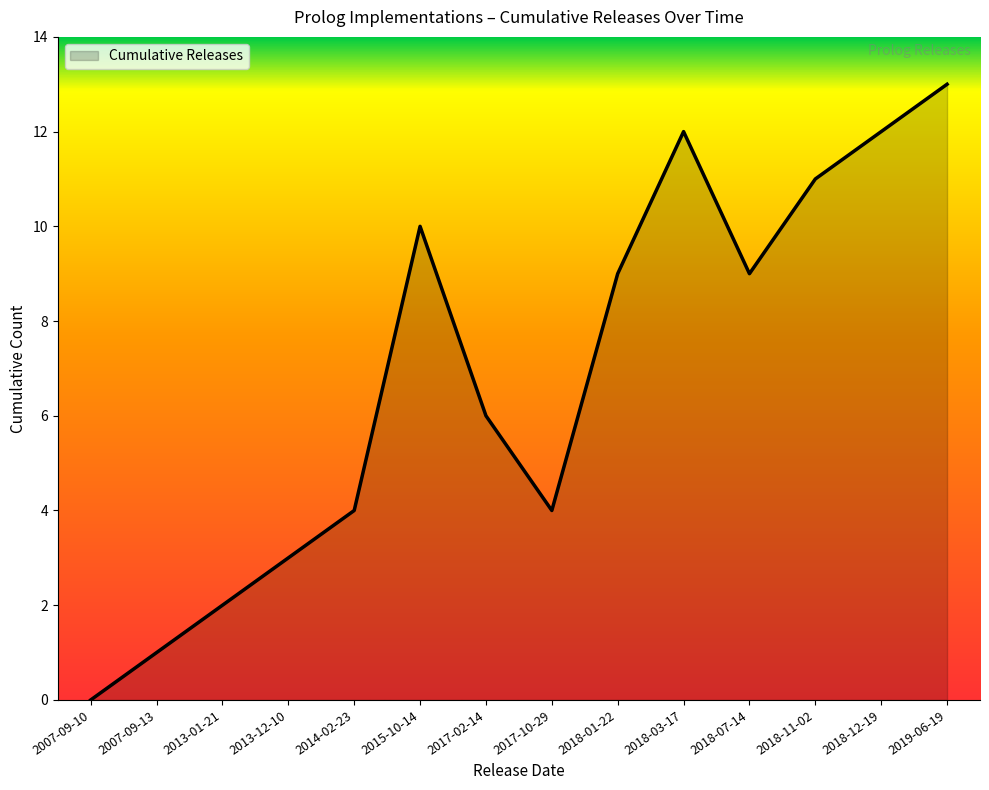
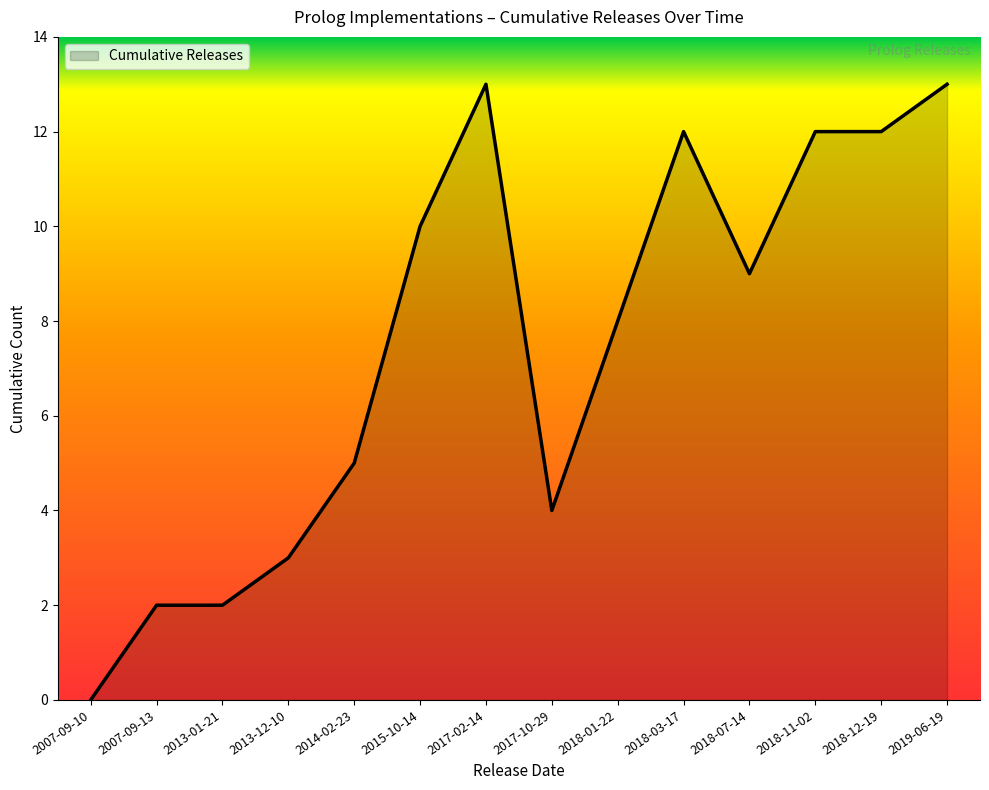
  {
    "2007-09-10": 0,
-   "2007-09-13": 1,
+   "2007-09-13": 2,
    "2013-01-21": 2,
    "2013-12-10": 3,
-   "2014-02-23": 4,
+   "2014-02-23": 5,
    "2015-10-14": 10,
-   "2017-02-14": 6,
+   "2017-02-14": 13,
    "2017-10-29": 4,
-   "2018-01-22": 9,
+   "2018-01-22": 8,
    "2018-03-17": 12,
    "2018-07-14": 9,
-   "2018-11-02": 11,
+   "2018-11-02": 12,
    "2018-12-19": 12,
    "2019-06-19": 13
  }
